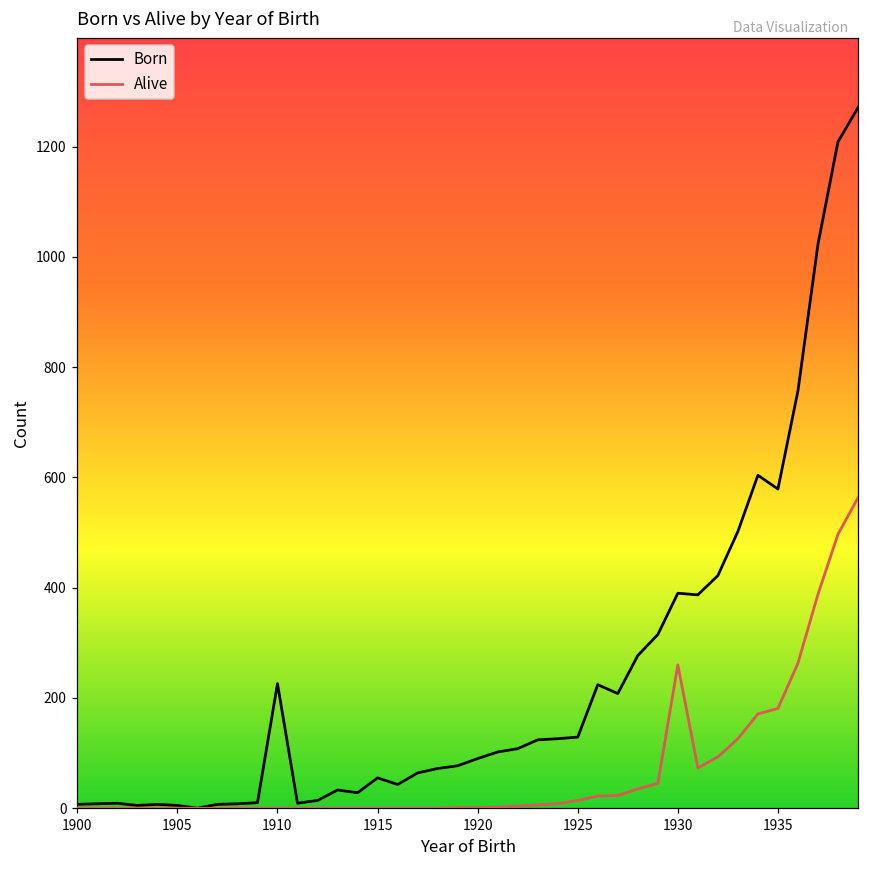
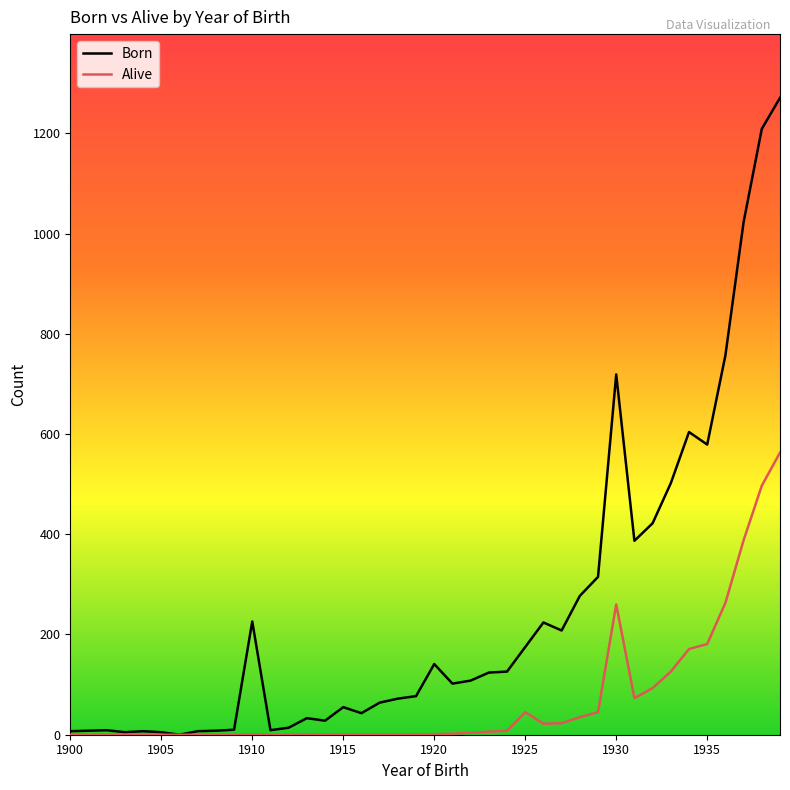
  {
    "Born": {
      "1900": 10,
      "1910": 230,
      "1915": 60,
-     "1920": 90,
-     "1925": 130,
-     "1930": 390,
+     "1920": 140,
+     "1925": 180,
+     "1930": 720,
      "1935": 580
    },
    "Alive": {
      "1900": 0,
      "1910": 0,
      "1915": 0,
      "1920": 0,
-     "1925": 10,
+     "1925": 50,
      "1930": 260,
      "1935": 180
    }
  }
